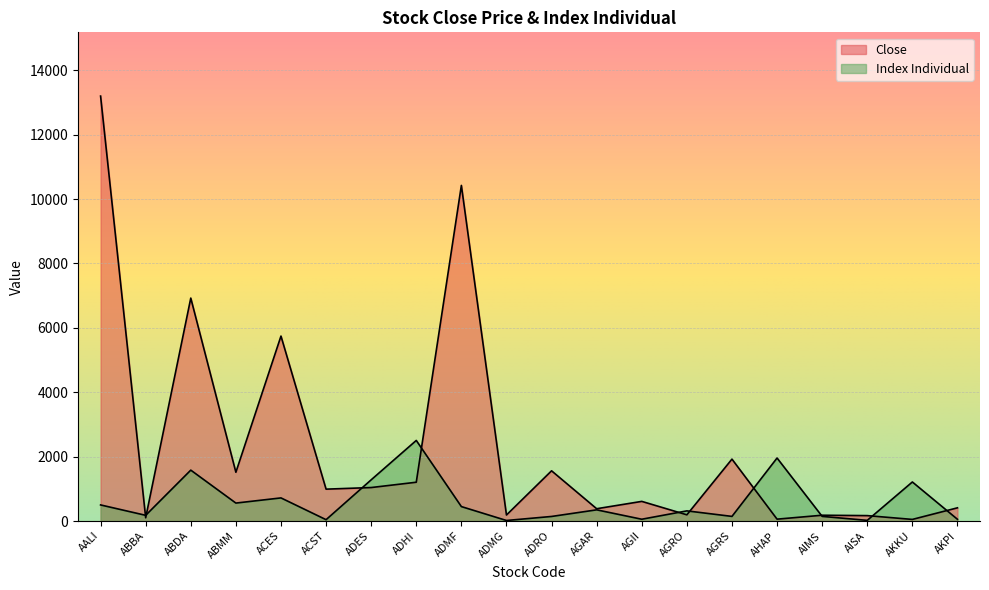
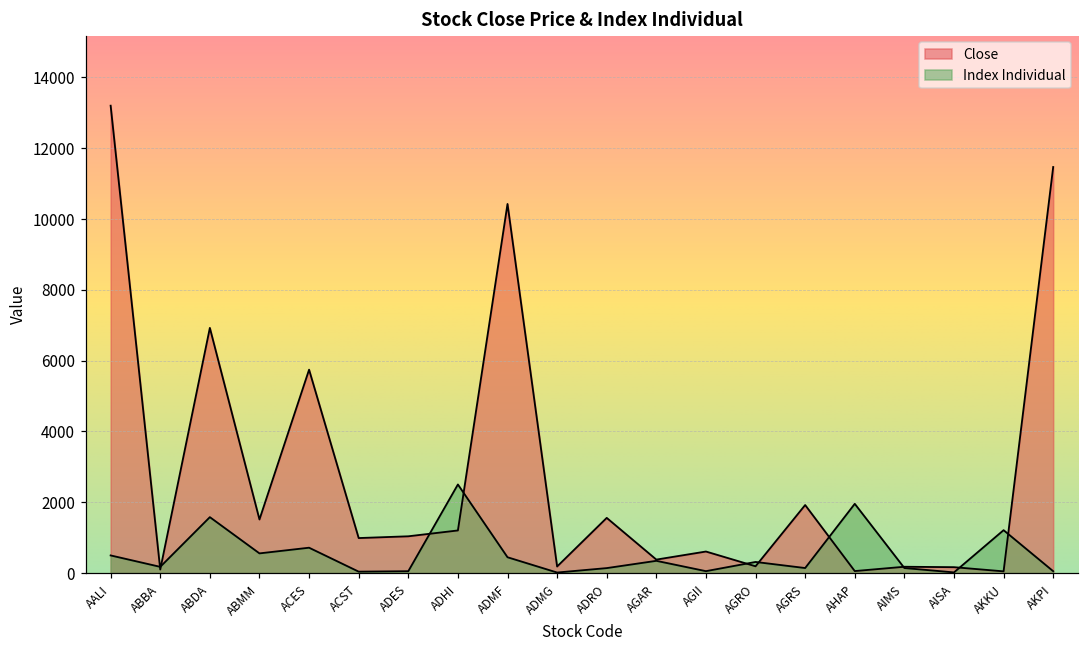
  {
    "Close": {
      "AALI": 13200,
      "ABDA": 6900,
      "ABMM": 1500,
      "ACES": 5700,
      "ACST": 1000,
      "ADES": 1000,
      "ADHI": 1200,
      "ADMF": 10400,
      "ADMG": 200,
      "ADRO": 1600,
      "AGII": 600,
      "AGRO": 200,
      "AGRS": 1900,
      "AHAP": 100,
      "AISA": 200,
      "AKKU": 100,
-     "AKPI": 400
+     "AKPI": 11500
    },
    "Index Individual": {
      "AALI": 500,
      "ABDA": 1600,
      "ABMM": 600,
      "ACES": 700,
      "ACST": 0,
-     "ADES": 1300,
+     "ADES": 100,
      "ADHI": 2500,
      "ADMF": 400,
      "ADMG": 0,
      "ADRO": 100,
      "AGII": 100,
      "AGRO": 300,
      "AGRS": 100,
      "AHAP": 2000,
      "AISA": 0,
      "AKKU": 1200,
      "AKPI": 100
    }
  }
